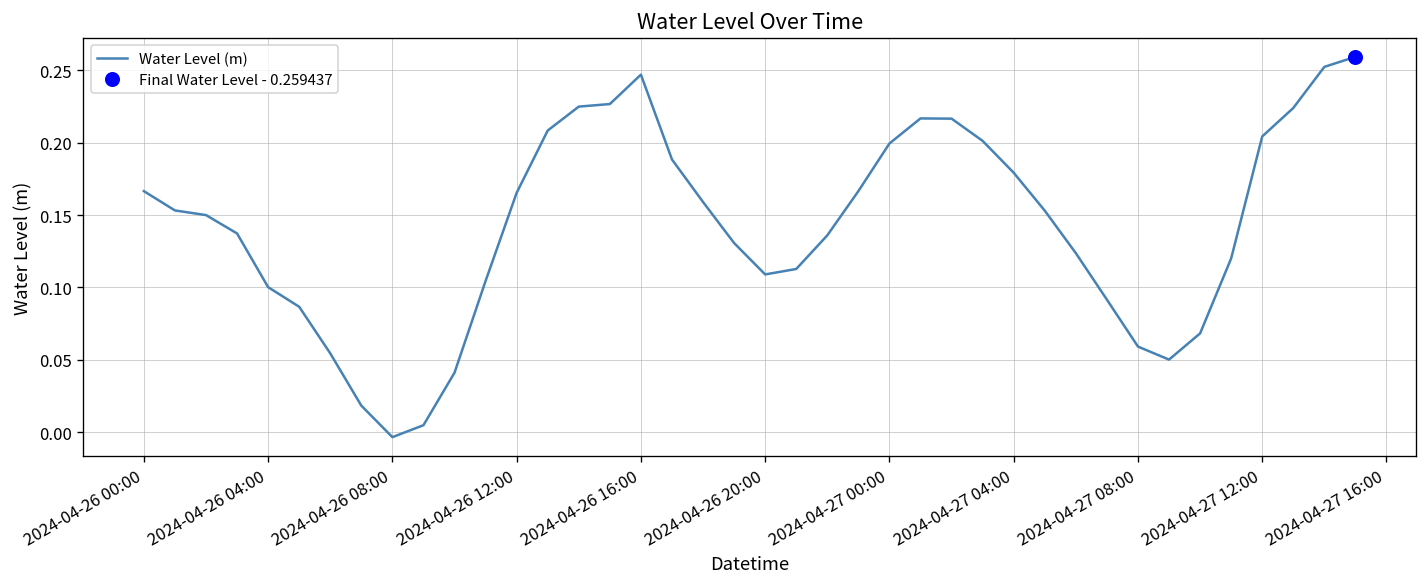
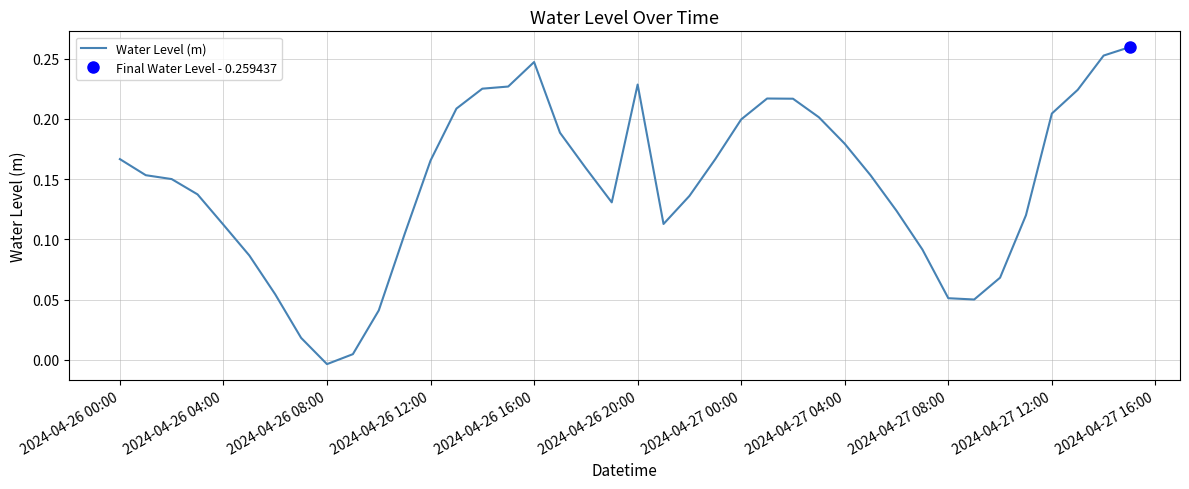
  {
    "Water Level (m)": {
      "2024-04-26 00:00": 0.167,
-     "2024-04-26 04:00": 0.100,
+     "2024-04-26 04:00": 0.112,
      "2024-04-26 08:00": -0.003,
      "2024-04-26 12:00": 0.165,
      "2024-04-26 16:00": 0.247,
-     "2024-04-26 20:00": 0.109,
+     "2024-04-26 20:00": 0.228,
      "2024-04-27 00:00": 0.200,
      "2024-04-27 04:00": 0.179,
-     "2024-04-27 08:00": 0.059,
+     "2024-04-27 08:00": 0.051,
      "2024-04-27 12:00": 0.204
    }
  }
